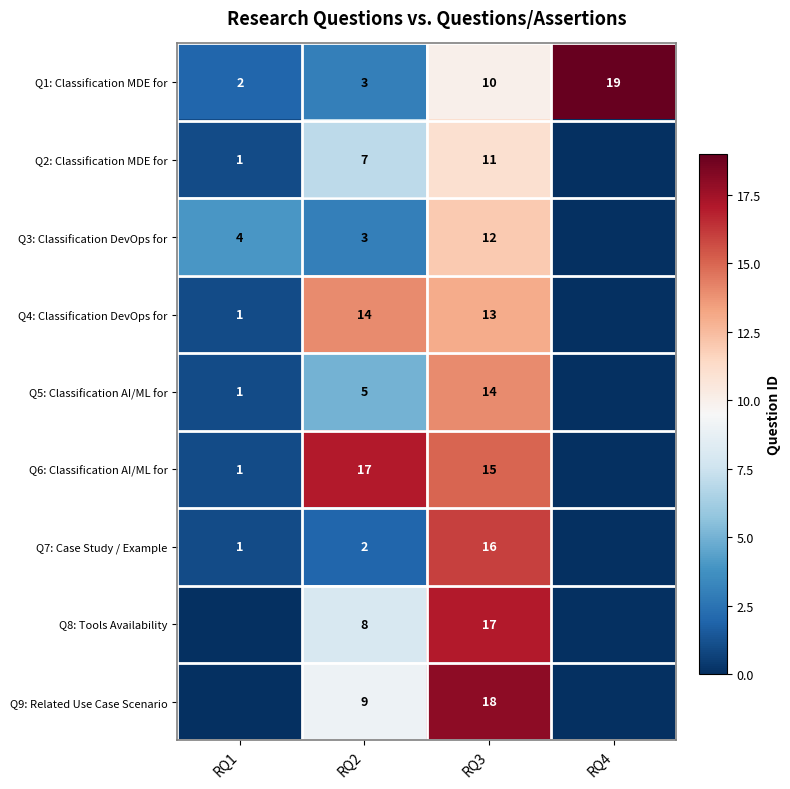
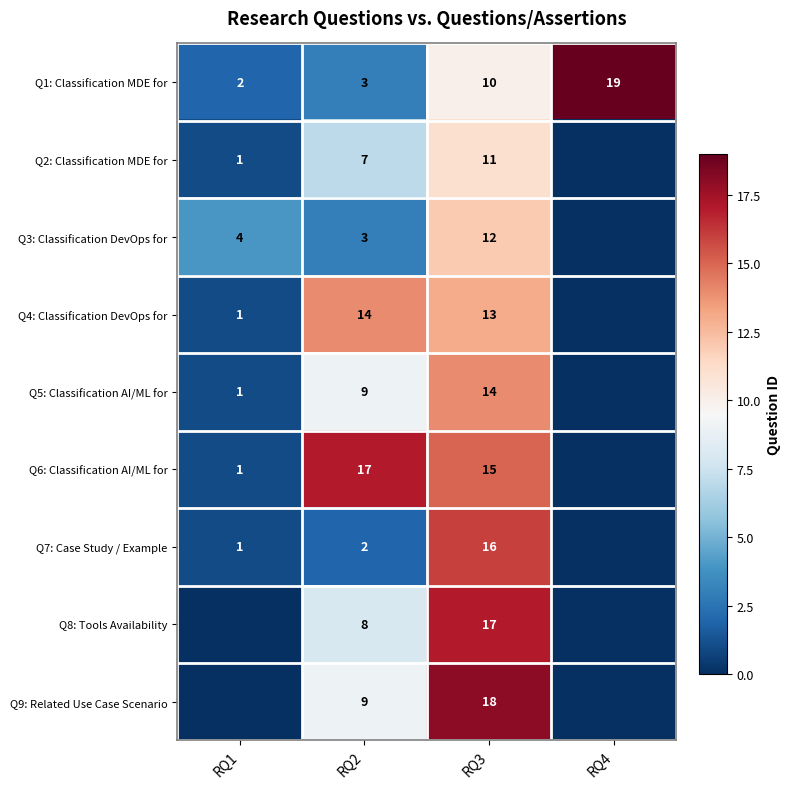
  {
    "Q1: Classification MDE for": {
      "RQ1": 2,
      "RQ2": 3,
      "RQ3": 10,
      "RQ4": 19
    },
    "Q2: Classification MDE for": {
      "RQ1": 1,
      "RQ2": 7,
      "RQ3": 11
    },
    "Q3: Classification DevOps for": {
      "RQ1": 4,
      "RQ2": 3,
      "RQ3": 12
    },
    "Q4: Classification DevOps for": {
      "RQ1": 1,
      "RQ2": 14,
      "RQ3": 13
    },
    "Q5: Classification AI/ML for": {
      "RQ1": 1,
-     "RQ2": 5,
+     "RQ2": 9,
      "RQ3": 14
    },
    "Q6: Classification AI/ML for": {
      "RQ1": 1,
      "RQ2": 17,
      "RQ3": 15
    },
    "Q7: Case Study / Example": {
      "RQ1": 1,
      "RQ2": 2,
      "RQ3": 16
    },
    "Q8: Tools Availability": {
      "RQ2": 8,
      "RQ3": 17
    },
    "Q9: Related Use Case Scenario": {
      "RQ2": 9,
      "RQ3": 18
    }
  }
